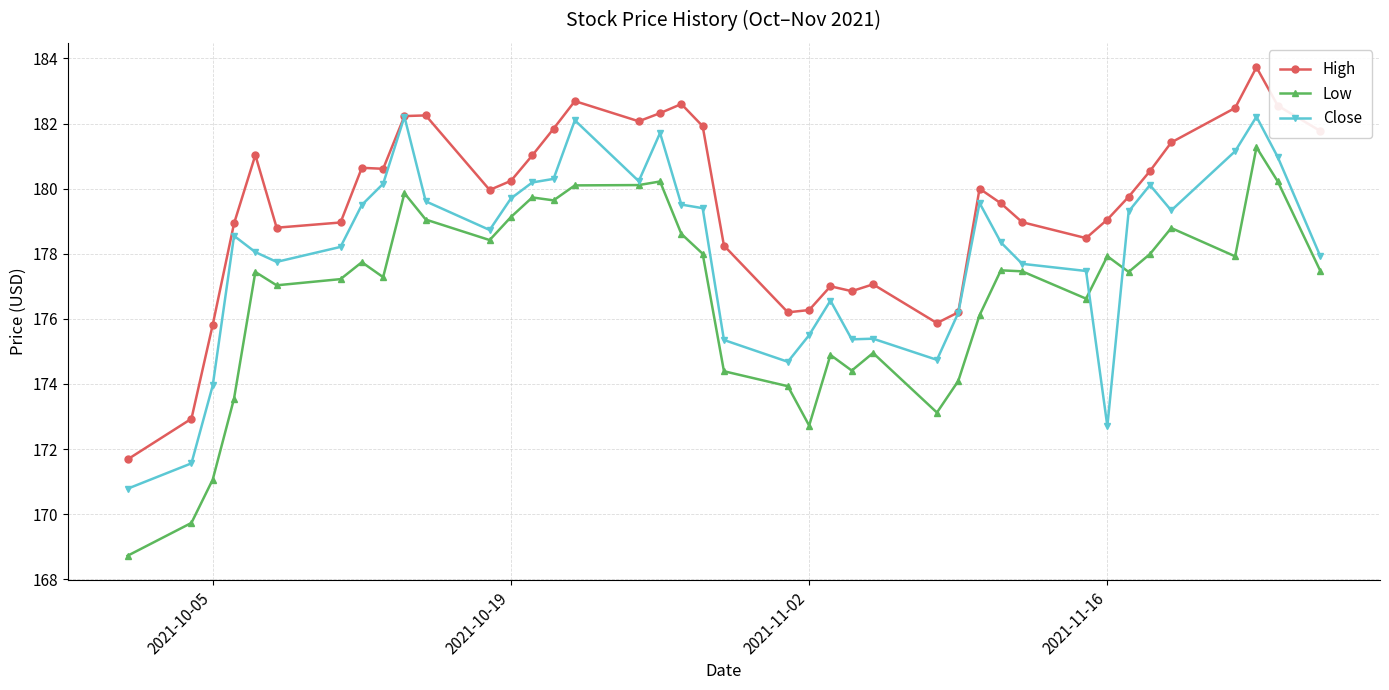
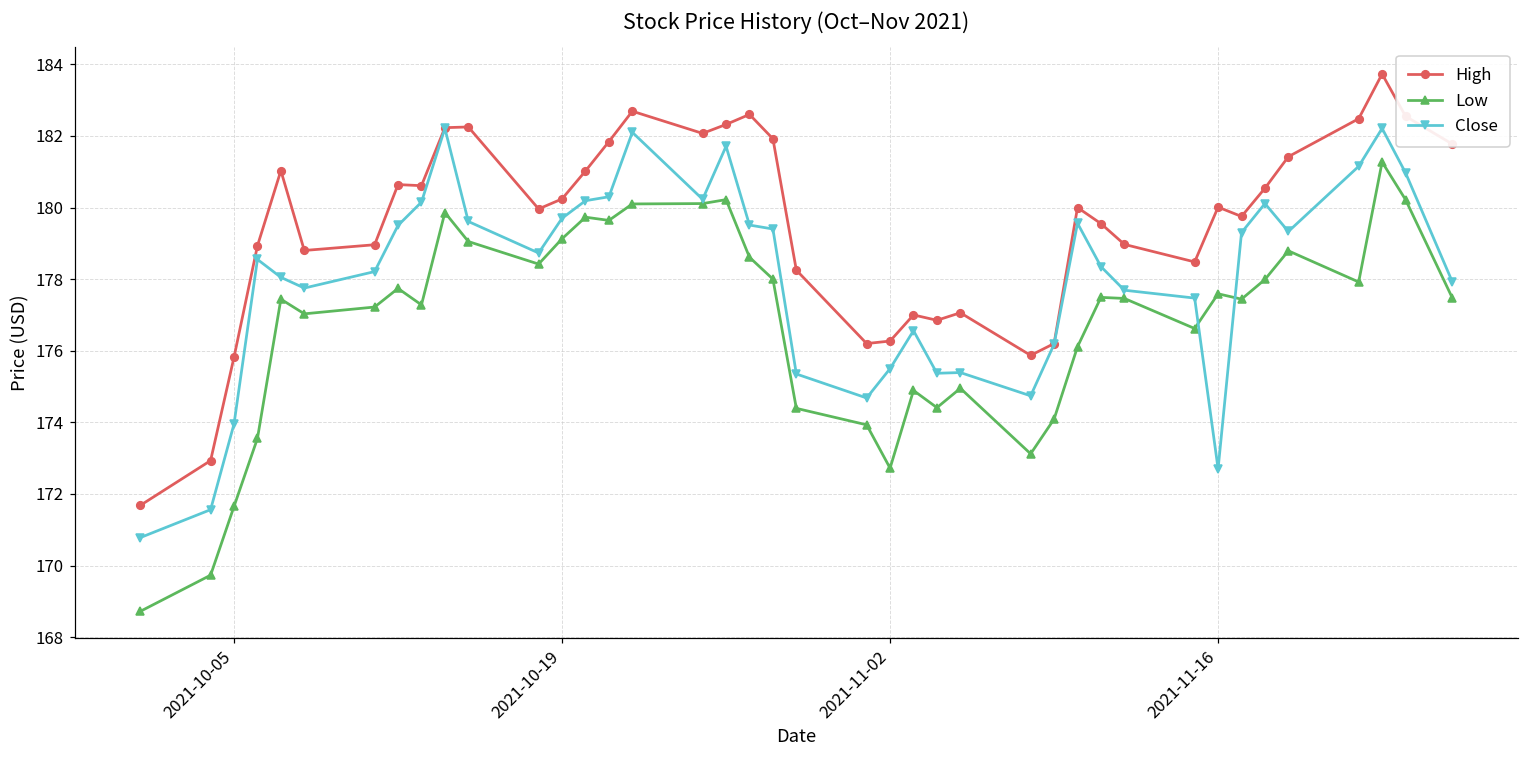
  {
    "High": {
      "2021-10-05": 175.8,
      "2021-10-19": 180.2,
      "2021-11-02": 176.3,
-     "2021-11-16": 179.1
+     "2021-11-16": 180.0
    },
    "Low": {
-     "2021-10-05": 171.1,
+     "2021-10-05": 171.6,
      "2021-10-19": 179.1,
      "2021-11-02": 172.7,
-     "2021-11-16": 177.9
+     "2021-11-16": 177.6
    },
    "Close": {
      "2021-10-05": 174.0,
      "2021-10-19": 179.7,
      "2021-11-02": 175.5,
      "2021-11-16": 172.7
    }
  }
